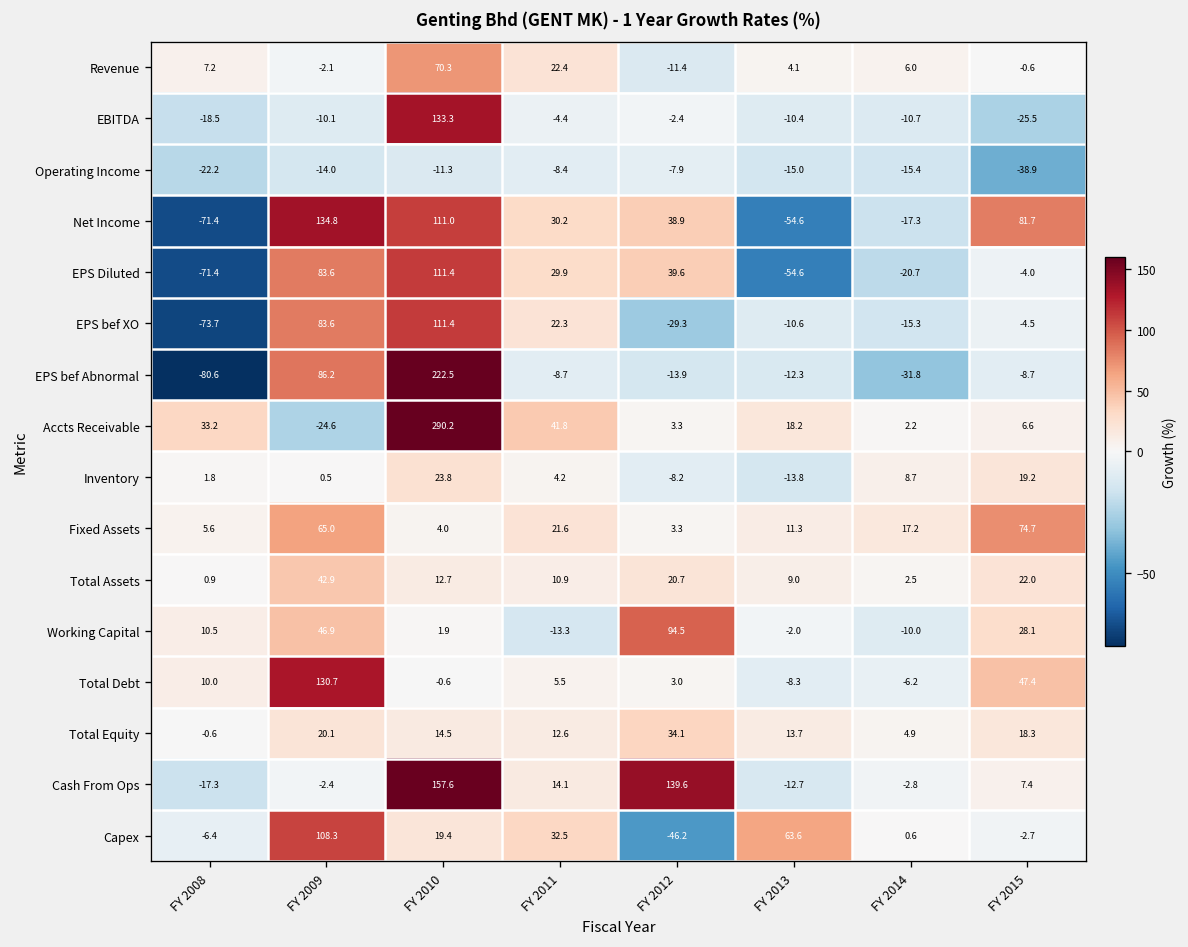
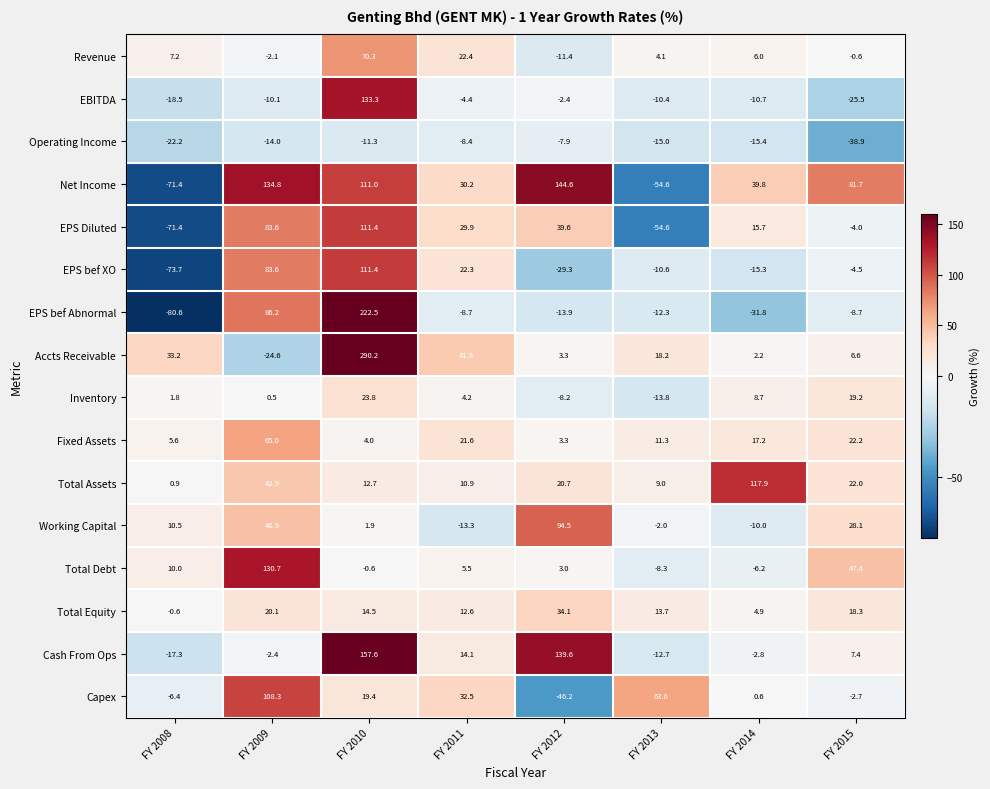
  {
    "Revenue": {
      "FY 2008": 7.2,
      "FY 2009": -2.1,
      "FY 2010": 70.3,
      "FY 2011": 22.4,
      "FY 2012": -11.4,
      "FY 2013": 4.1,
      "FY 2014": 6.0,
      "FY 2015": -0.6
    },
    "EBITDA": {
      "FY 2008": -18.5,
      "FY 2009": -10.1,
      "FY 2010": 133.3,
      "FY 2011": -4.4,
      "FY 2012": -2.4,
      "FY 2013": -10.4,
      "FY 2014": -10.7,
      "FY 2015": -25.5
    },
    "Operating Income": {
      "FY 2008": -22.2,
      "FY 2009": -14.0,
      "FY 2010": -11.3,
      "FY 2011": -8.4,
      "FY 2012": -7.9,
      "FY 2013": -15.0,
      "FY 2014": -15.4,
      "FY 2015": -38.9
    },
    "Net Income": {
      "FY 2008": -71.4,
      "FY 2009": 134.8,
      "FY 2010": 111.0,
      "FY 2011": 30.2,
-     "FY 2012": 38.9,
+     "FY 2012": 144.6,
      "FY 2013": -54.6,
-     "FY 2014": -17.3,
+     "FY 2014": 39.8,
      "FY 2015": 81.7
    },
    "EPS Diluted": {
      "FY 2008": -71.4,
      "FY 2009": 83.6,
      "FY 2010": 111.4,
      "FY 2011": 29.9,
      "FY 2012": 39.6,
      "FY 2013": -54.6,
-     "FY 2014": -20.7,
+     "FY 2014": 15.7,
      "FY 2015": -4.0
    },
    "EPS bef XO": {
      "FY 2008": -73.7,
      "FY 2009": 83.6,
      "FY 2010": 111.4,
      "FY 2011": 22.3,
      "FY 2012": -29.3,
      "FY 2013": -10.6,
      "FY 2014": -15.3,
      "FY 2015": -4.5
    },
    "EPS bef Abnormal": {
      "FY 2008": -80.6,
      "FY 2009": 86.2,
      "FY 2010": 222.5,
      "FY 2011": -8.7,
      "FY 2012": -13.9,
      "FY 2013": -12.3,
      "FY 2014": -31.8,
      "FY 2015": -8.7
    },
    "Accts Receivable": {
      "FY 2008": 33.2,
      "FY 2009": -24.6,
      "FY 2010": 290.2,
      "FY 2011": 41.8,
      "FY 2012": 3.3,
      "FY 2013": 18.2,
      "FY 2014": 2.2,
      "FY 2015": 6.6
    },
    "Inventory": {
      "FY 2008": 1.8,
      "FY 2009": 0.5,
      "FY 2010": 23.8,
      "FY 2011": 4.2,
      "FY 2012": -8.2,
      "FY 2013": -13.8,
      "FY 2014": 8.7,
      "FY 2015": 19.2
    },
    "Fixed Assets": {
      "FY 2008": 5.6,
      "FY 2009": 65.0,
      "FY 2010": 4.0,
      "FY 2011": 21.6,
      "FY 2012": 3.3,
      "FY 2013": 11.3,
      "FY 2014": 17.2,
-     "FY 2015": 74.7
+     "FY 2015": 22.2
    },
    "Total Assets": {
      "FY 2008": 0.9,
      "FY 2009": 42.9,
      "FY 2010": 12.7,
      "FY 2011": 10.9,
      "FY 2012": 20.7,
      "FY 2013": 9.0,
-     "FY 2014": 2.5,
+     "FY 2014": 117.9,
      "FY 2015": 22.0
    },
    "Working Capital": {
      "FY 2008": 10.5,
      "FY 2009": 46.9,
      "FY 2010": 1.9,
      "FY 2011": -13.3,
      "FY 2012": 94.5,
      "FY 2013": -2.0,
      "FY 2014": -10.0,
      "FY 2015": 28.1
    },
    "Total Debt": {
      "FY 2008": 10.0,
      "FY 2009": 130.7,
      "FY 2010": -0.6,
      "FY 2011": 5.5,
      "FY 2012": 3.0,
      "FY 2013": -8.3,
      "FY 2014": -6.2,
      "FY 2015": 47.4
    },
    "Total Equity": {
      "FY 2008": -0.6,
      "FY 2009": 20.1,
      "FY 2010": 14.5,
      "FY 2011": 12.6,
      "FY 2012": 34.1,
      "FY 2013": 13.7,
      "FY 2014": 4.9,
      "FY 2015": 18.3
    },
    "Cash From Ops": {
      "FY 2008": -17.3,
      "FY 2009": -2.4,
      "FY 2010": 157.6,
      "FY 2011": 14.1,
      "FY 2012": 139.6,
      "FY 2013": -12.7,
      "FY 2014": -2.8,
      "FY 2015": 7.4
    },
    "Capex": {
      "FY 2008": -6.4,
      "FY 2009": 108.3,
      "FY 2010": 19.4,
      "FY 2011": 32.5,
      "FY 2012": -46.2,
      "FY 2013": 63.6,
      "FY 2014": 0.6,
      "FY 2015": -2.7
    }
  }
